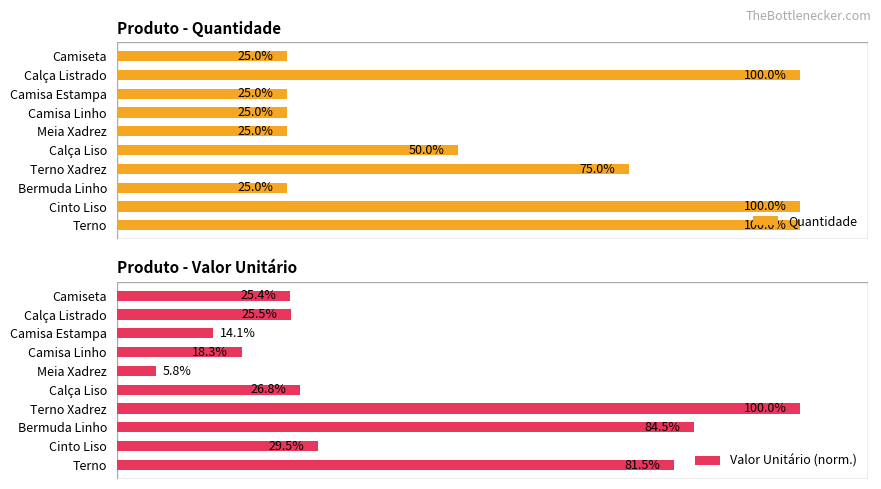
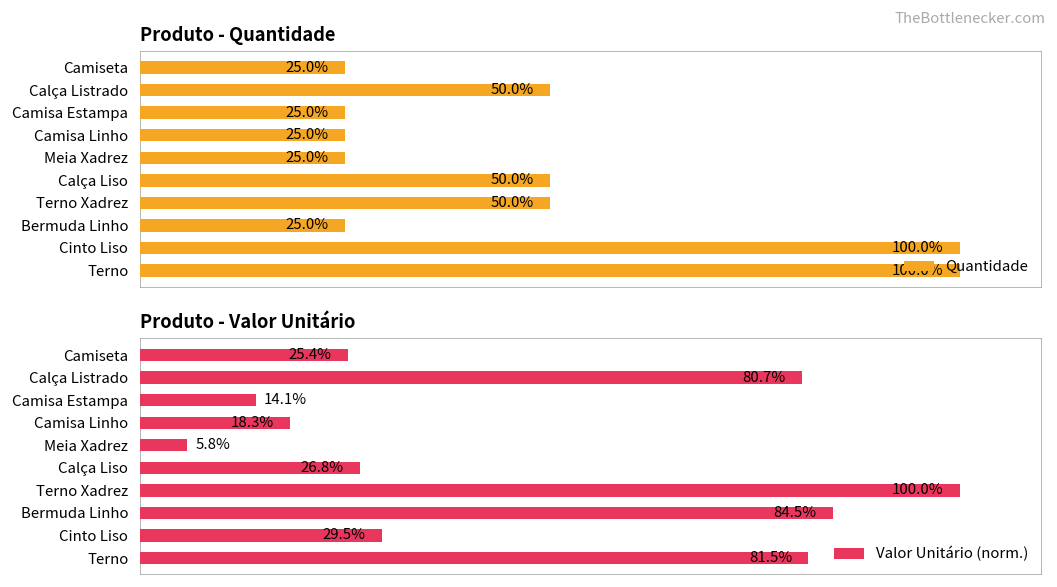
  {
    "Produto - Quantidade": {
      "Camiseta": "25.0%",
-     "Calça Listrado": "100.0%",
+     "Calça Listrado": "50.0%",
      "Camisa Estampa": "25.0%",
      "Camisa Linho": "25.0%",
      "Meia Xadrez": "25.0%",
      "Calça Liso": "50.0%",
-     "Terno Xadrez": "75.0%",
+     "Terno Xadrez": "50.0%",
      "Bermuda Linho": "25.0%",
      "Cinto Liso": "100.0%",
      "Terno": "100.0%"
    },
    "Produto - Valor Unitário": {
      "Camiseta": "25.4%",
-     "Calça Listrado": "25.5%",
+     "Calça Listrado": "80.7%",
      "Camisa Estampa": "14.1%",
      "Camisa Linho": "18.3%",
      "Meia Xadrez": "5.8%",
      "Calça Liso": "26.8%",
      "Terno Xadrez": "100.0%",
      "Bermuda Linho": "84.5%",
      "Cinto Liso": "29.5%",
      "Terno": "81.5%"
    }
  }
